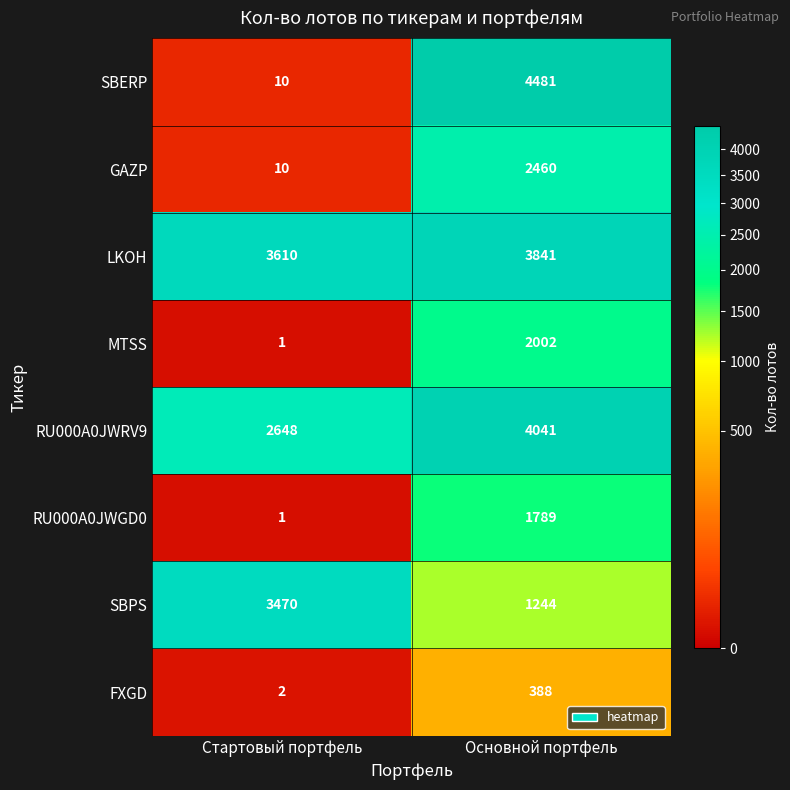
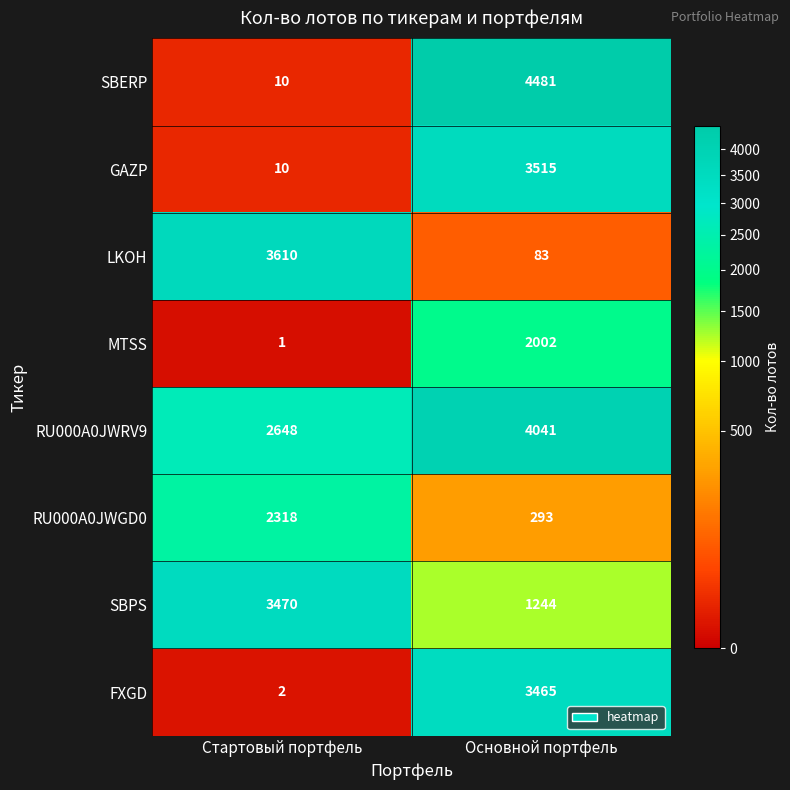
  {
    "SBERP": {
      "Стартовый портфель": 10,
      "Основной портфель": 4481
    },
    "GAZP": {
      "Стартовый портфель": 10,
-     "Основной портфель": 2460
+     "Основной портфель": 3515
    },
    "LKOH": {
      "Стартовый портфель": 3610,
-     "Основной портфель": 3841
+     "Основной портфель": 83
    },
    "MTSS": {
      "Стартовый портфель": 1,
      "Основной портфель": 2002
    },
    "RU000A0JWRV9": {
      "Стартовый портфель": 2648,
      "Основной портфель": 4041
    },
    "RU000A0JWGD0": {
-     "Стартовый портфель": 1,
-     "Основной портфель": 1789
+     "Стартовый портфель": 2318,
+     "Основной портфель": 293
    },
    "SBPS": {
      "Стартовый портфель": 3470,
      "Основной портфель": 1244
    },
    "FXGD": {
      "Стартовый портфель": 2,
-     "Основной портфель": 388
+     "Основной портфель": 3465
    }
  }
